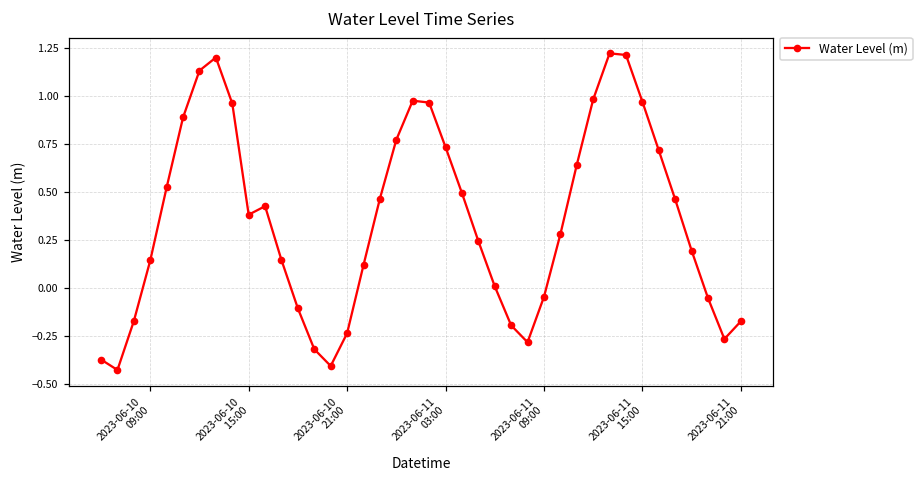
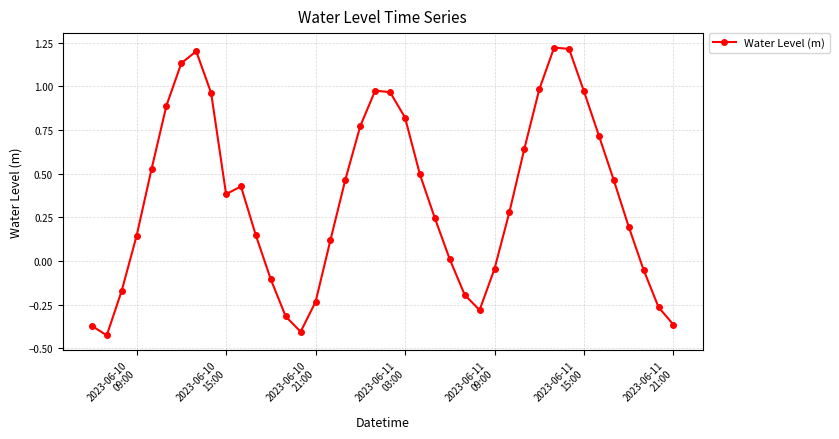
  {
    "2023-06-10 09:00": 0.14,
    "2023-06-10 15:00": 0.38,
    "2023-06-10 21:00": -0.23,
-   "2023-06-11 03:00": 0.73,
+   "2023-06-11 03:00": 0.82,
    "2023-06-11 09:00": -0.05,
    "2023-06-11 15:00": 0.97,
-   "2023-06-11 21:00": -0.17
+   "2023-06-11 21:00": -0.37
  }
